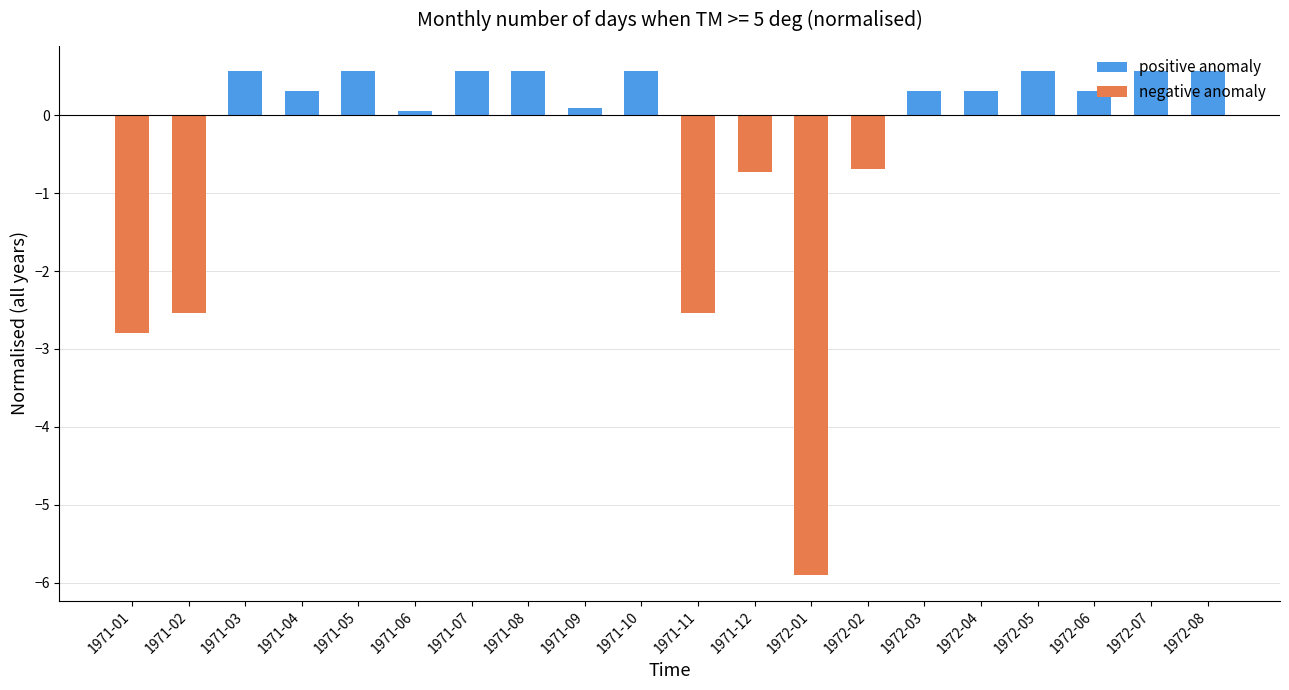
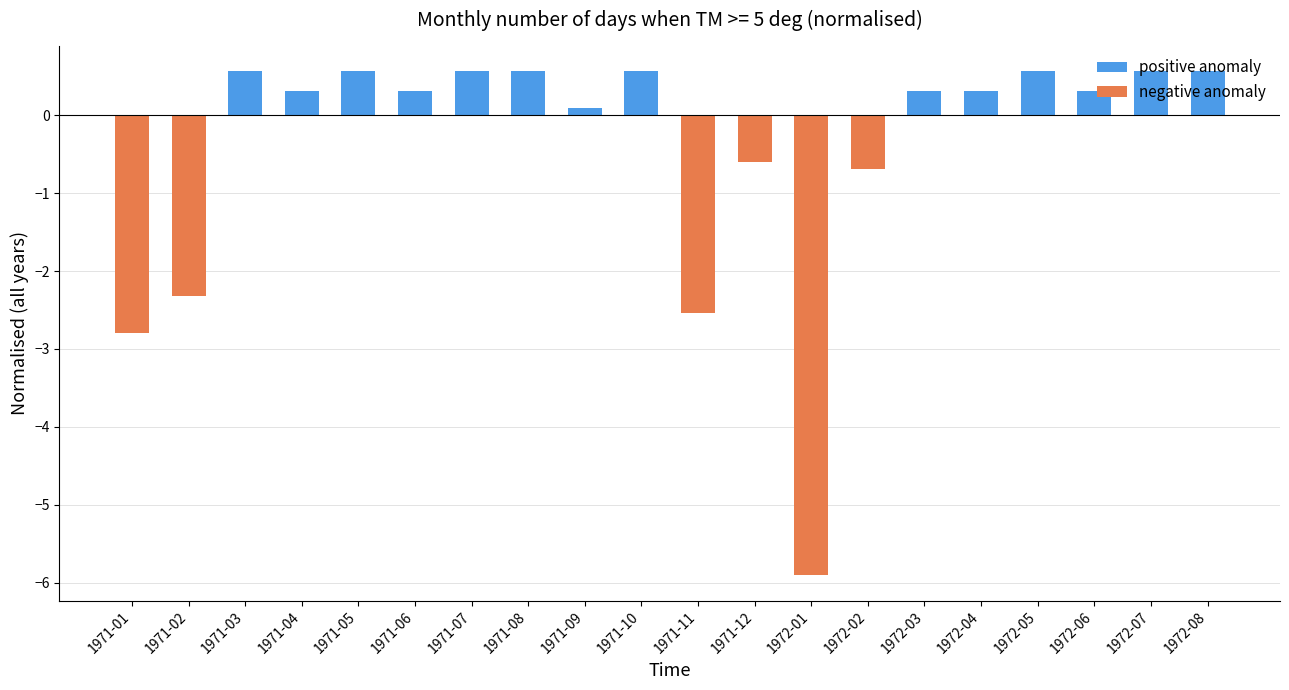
  {
    "positive anomaly": {
      "1971-01": 0.0,
      "1971-02": 0.0,
      "1971-03": 0.6,
      "1971-04": 0.3,
      "1971-05": 0.6,
-     "1971-06": 0.1,
+     "1971-06": 0.3,
      "1971-07": 0.6,
      "1971-08": 0.6,
      "1971-09": 0.1,
      "1971-10": 0.6,
      "1971-11": 0.0,
      "1971-12": 0.0,
      "1972-01": 0.0,
      "1972-02": 0.0,
      "1972-03": 0.3,
      "1972-04": 0.3,
      "1972-05": 0.6,
      "1972-06": 0.3,
      "1972-07": 0.6,
      "1972-08": 0.6
    },
    "negative anomaly": {
      "1971-01": -2.8,
-     "1971-02": -2.5,
+     "1971-02": -2.3,
      "1971-03": 0.0,
      "1971-04": 0.0,
      "1971-05": 0.0,
      "1971-06": 0.0,
      "1971-07": 0.0,
      "1971-08": 0.0,
      "1971-09": 0.0,
      "1971-10": 0.0,
      "1971-11": -2.5,
-     "1971-12": -0.7,
+     "1971-12": -0.6,
      "1972-01": -5.9,
      "1972-02": -0.7,
      "1972-03": 0.0,
      "1972-04": 0.0,
      "1972-05": 0.0,
      "1972-06": 0.0,
      "1972-07": 0.0,
      "1972-08": 0.0
    }
  }
